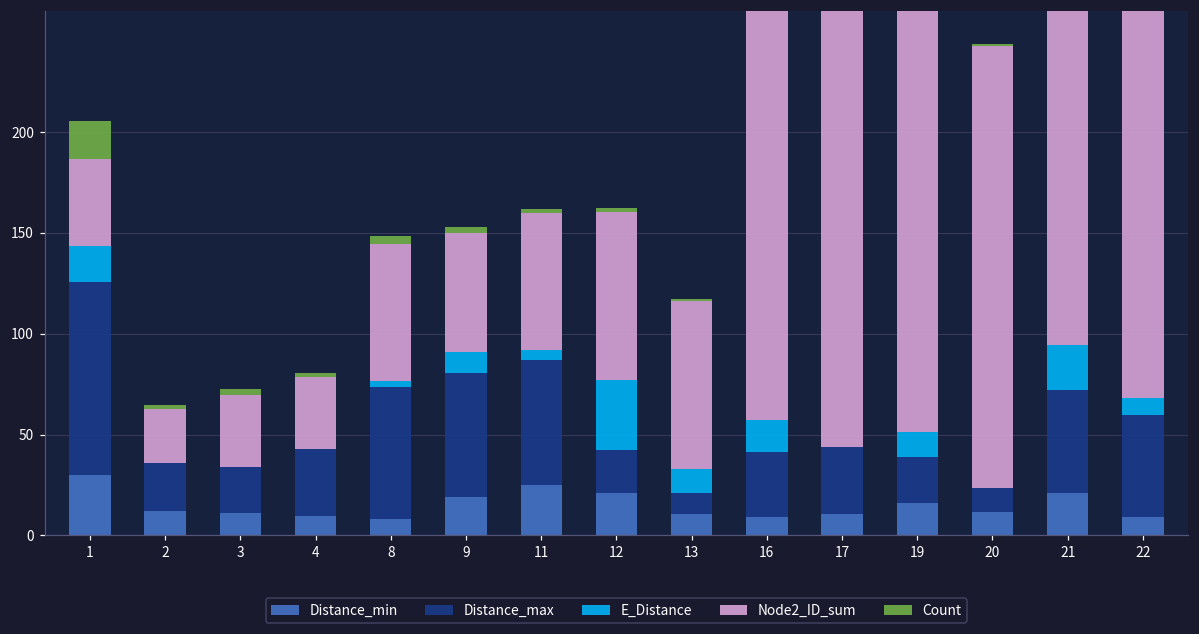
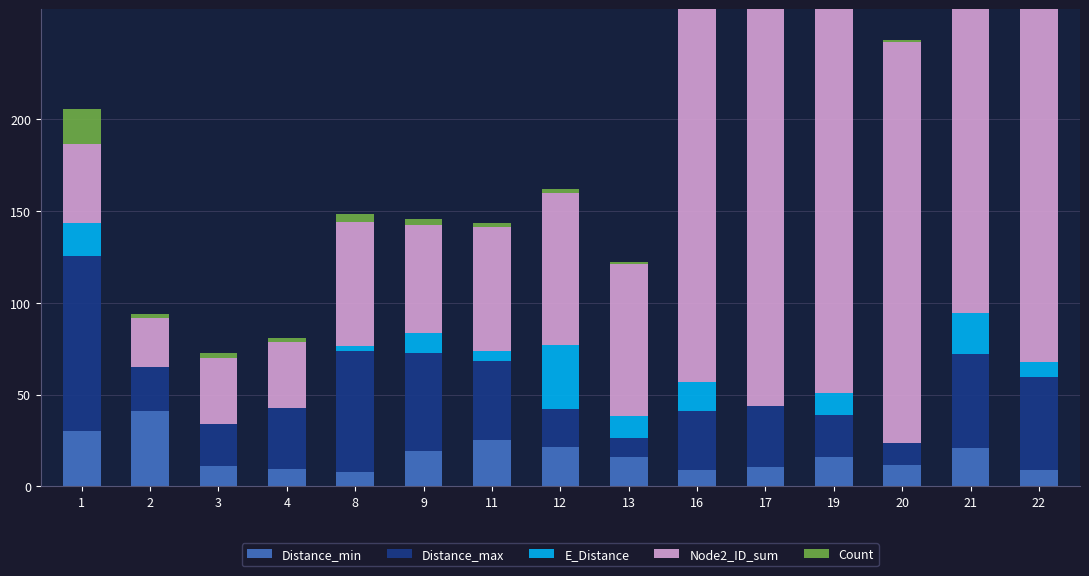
  {
    "Distance_min": {
      "1": 30,
-     "2": 12,
+     "2": 41,
      "3": 11,
      "4": 9,
      "8": 8,
      "9": 19,
      "11": 25,
      "12": 21,
-     "13": 10,
+     "13": 16,
      "16": 9,
      "17": 11,
      "19": 16,
      "20": 12,
      "21": 21,
      "22": 9
    },
    "Distance_max": {
      "1": 96,
      "2": 24,
      "3": 22,
      "4": 33,
      "8": 66,
-     "9": 61,
-     "11": 62,
+     "9": 54,
+     "11": 43,
      "12": 21,
      "13": 10,
      "16": 32,
      "17": 33,
      "19": 23,
      "20": 12,
      "21": 51,
      "22": 51
    },
    "E_Distance": {
      "1": 18,
      "2": 0,
      "3": 0,
      "4": 0,
      "8": 3,
      "9": 11,
      "11": 5,
      "12": 35,
      "13": 12,
      "16": 16,
      "17": 0,
      "19": 12,
      "20": 0,
      "21": 22,
      "22": 8
    },
    "Node2_ID_sum": {
      "1": 43,
      "2": 27,
      "3": 36,
      "4": 36,
      "8": 68,
      "9": 59,
      "11": 68,
      "12": 83,
      "13": 83,
      "20": 219
    },
    "Count": {
      "1": 19,
      "2": 2,
      "3": 3,
      "4": 2,
      "8": 4,
      "9": 3,
      "11": 2,
      "12": 2
    }
  }
